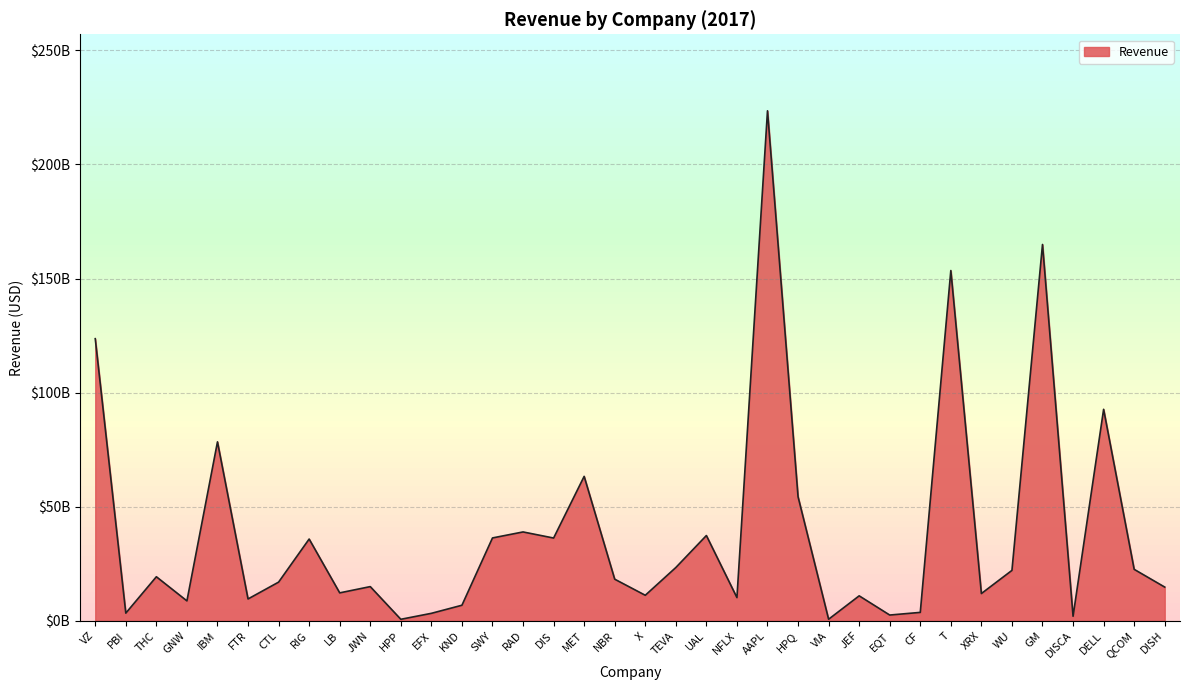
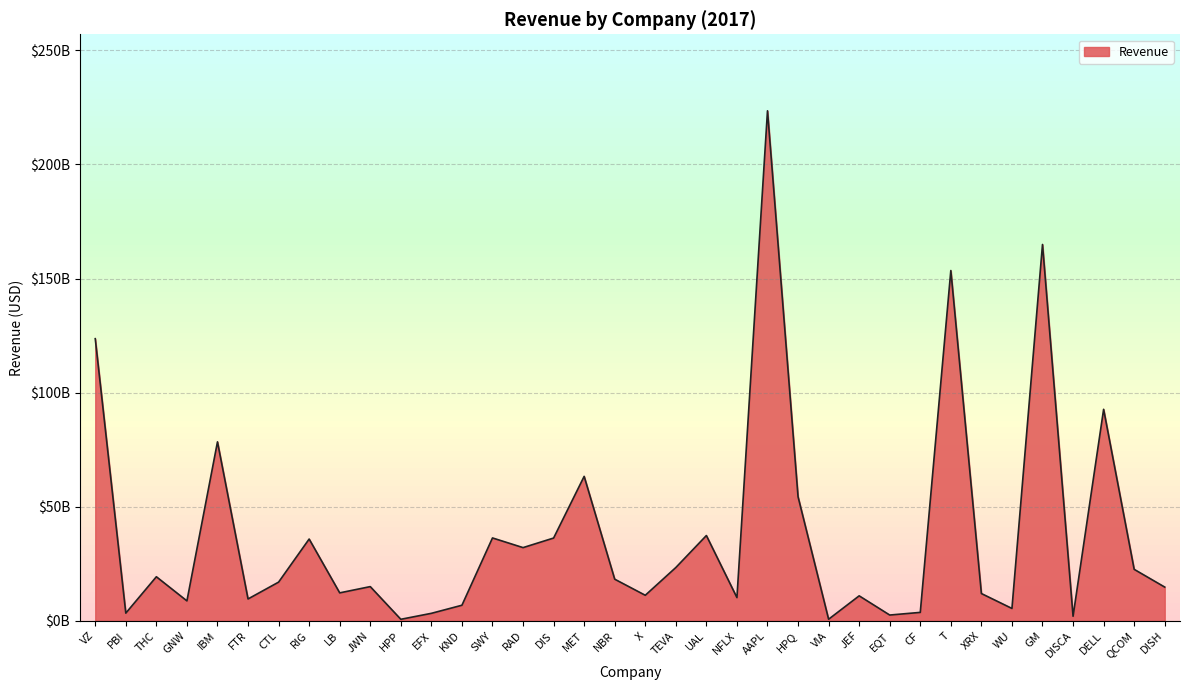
  {
    "VZ": "$124000000000",
    "PBI": "$3000000000",
    "THC": "$19000000000",
    "GNW": "$9000000000",
    "IBM": "$78000000000",
    "FTR": "$10000000000",
    "CTL": "$17000000000",
    "RIG": "$36000000000",
    "LB": "$12000000000",
    "JWN": "$15000000000",
    "HPP": "$1000000000",
    "EFX": "$3000000000",
    "KND": "$7000000000",
    "SWY": "$36000000000",
-   "RAD": "$39000000000",
+   "RAD": "$32000000000",
    "DIS": "$36000000000",
    "MET": "$63000000000",
    "NBR": "$18000000000",
    "X": "$11000000000",
    "TEVA": "$23000000000",
    "UAL": "$37000000000",
    "NFLX": "$10000000000",
    "AAPL": "$224000000000",
    "HPQ": "$54000000000",
    "VIA": "$1000000000",
    "JEF": "$11000000000",
    "EQT": "$3000000000",
    "CF": "$4000000000",
    "T": "$154000000000",
    "XRX": "$12000000000",
-   "WU": "$22000000000",
+   "WU": "$5000000000",
    "GM": "$165000000000",
    "DISCA": "$2000000000",
    "DELL": "$93000000000",
    "QCOM": "$23000000000",
    "DISH": "$15000000000"
  }
